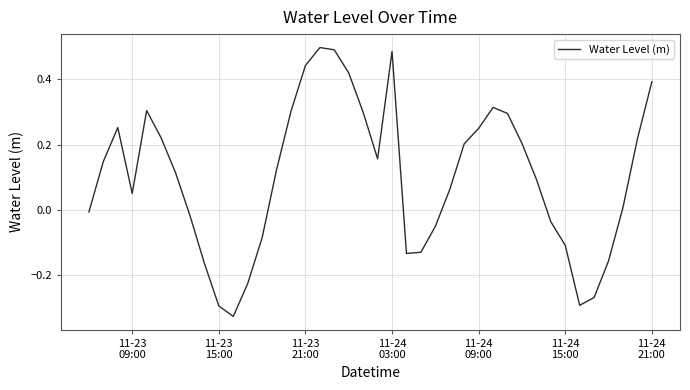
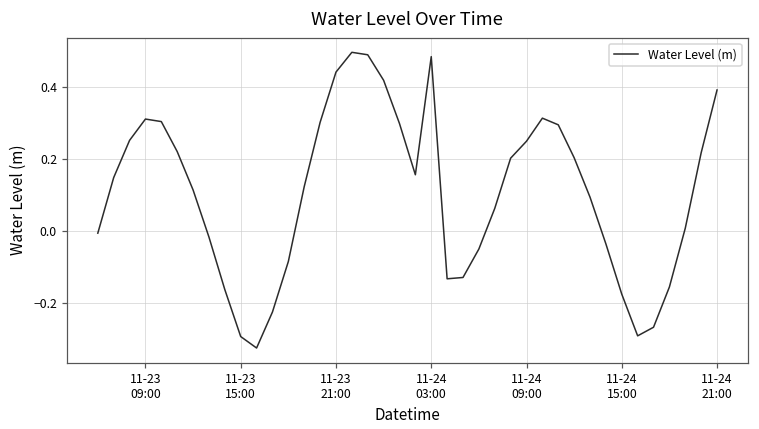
  {
-   "11-23 09:00": 0.05,
+   "11-23 09:00": 0.31,
    "11-23 15:00": -0.29,
    "11-23 21:00": 0.44,
    "11-24 03:00": 0.49,
    "11-24 09:00": 0.25,
-   "11-24 15:00": -0.11,
+   "11-24 15:00": -0.18,
    "11-24 21:00": 0.39
  }
